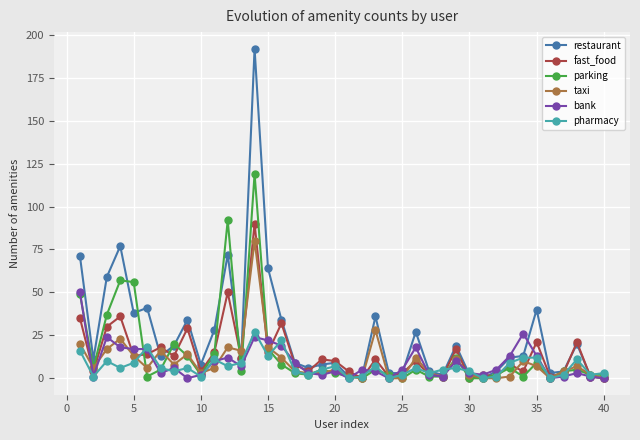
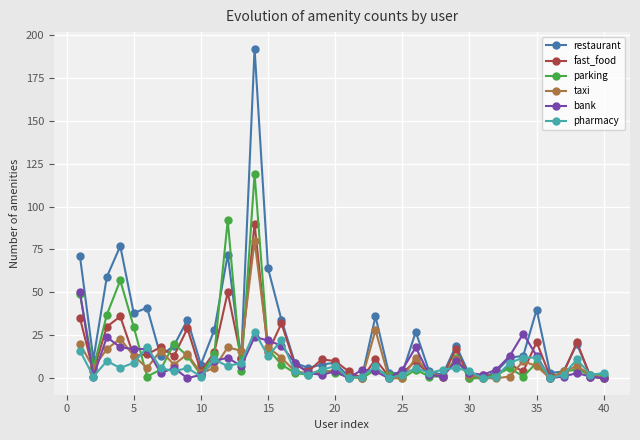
  {
    "parking": {
-     "5": 56,
+     "5": 30,
      "35": 9
    },
    "bank": {
      "5": 17,
      "15": 22,
      "25": 5
    }
  }
